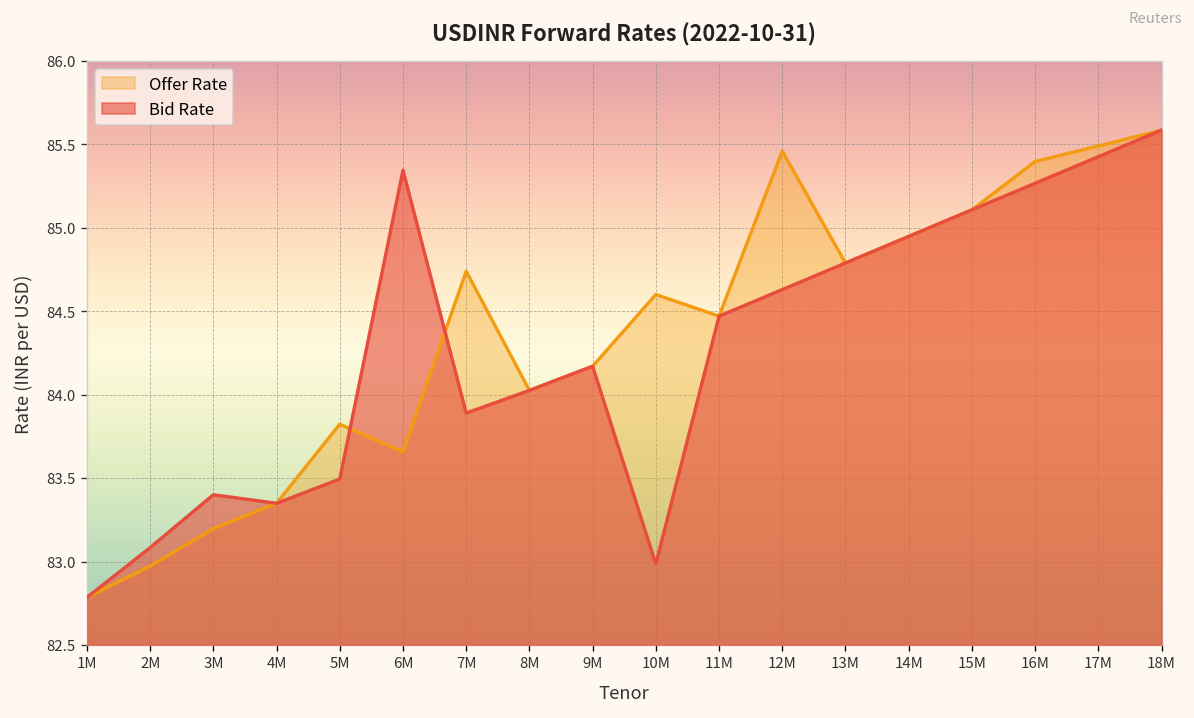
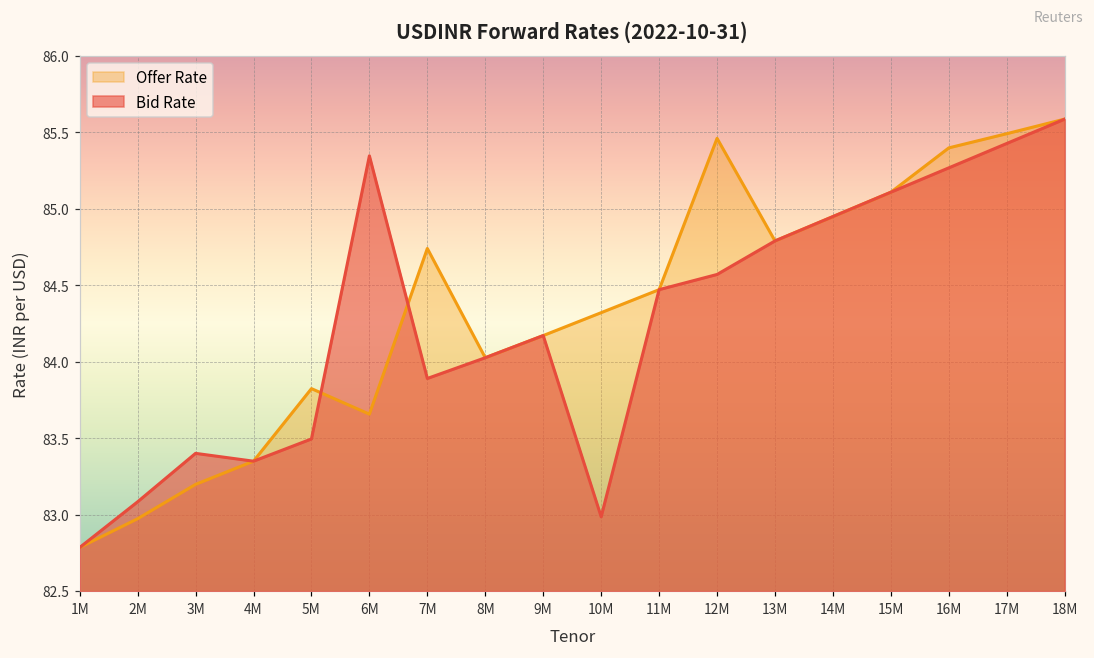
  {
    "Offer Rate": {
      "2M": 82.97,
      "3M": 83.20,
      "5M": 83.82,
      "6M": 83.66,
      "7M": 84.74,
-     "10M": 84.60,
+     "10M": 84.32,
      "12M": 85.46,
      "16M": 85.40,
      "17M": 85.49
    },
    "Bid Rate": {
      "2M": 83.08,
      "3M": 83.40,
      "5M": 83.49,
      "6M": 85.35,
      "7M": 83.89,
      "10M": 82.99,
-     "12M": 84.63,
+     "12M": 84.57,
      "16M": 85.27,
      "17M": 85.43
    }
  }
